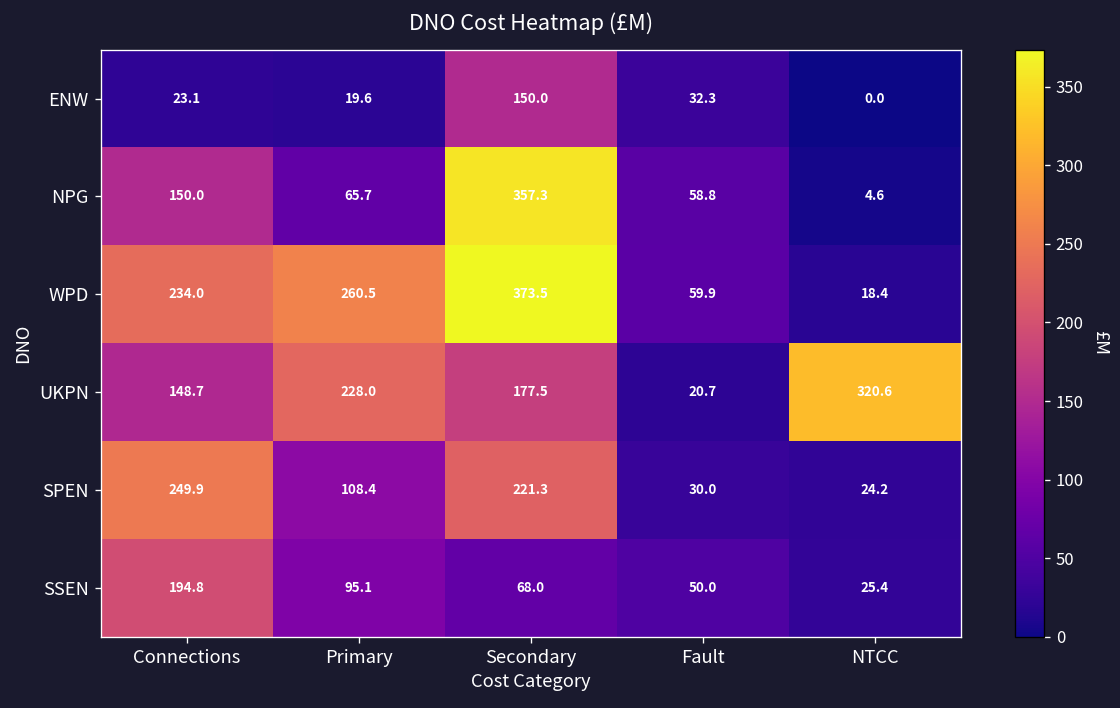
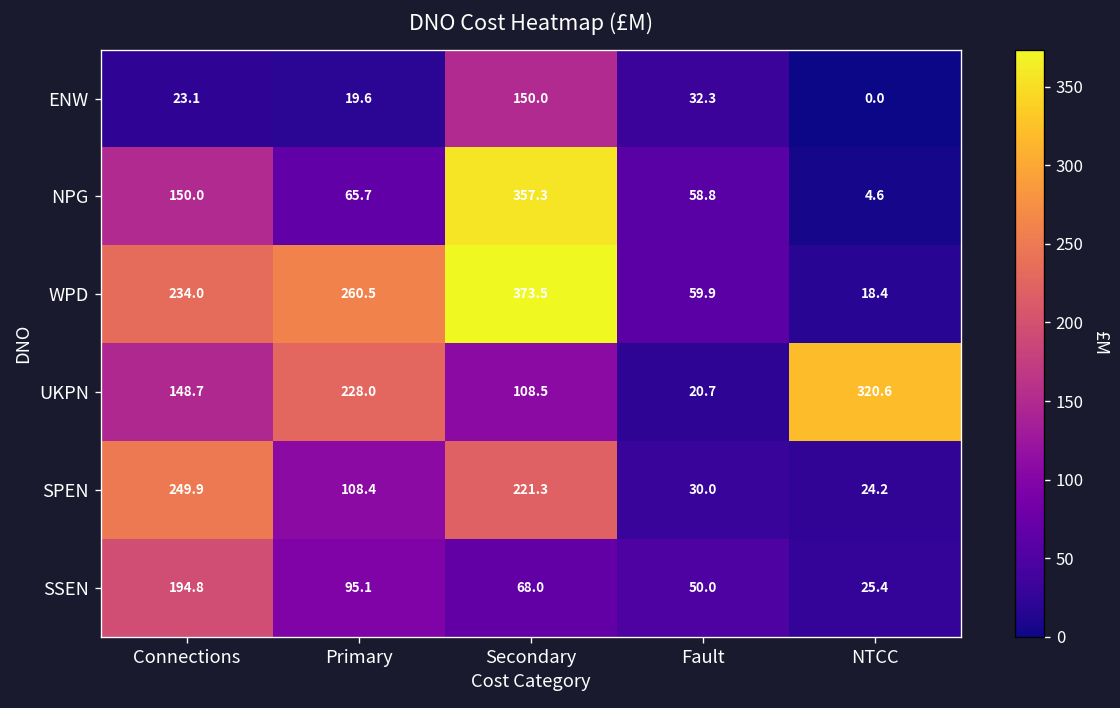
  {
    "ENW": {
      "Connections": 23.1,
      "Primary": 19.6,
      "Secondary": 150.0,
      "Fault": 32.3,
      "NTCC": 0.0
    },
    "NPG": {
      "Connections": 150.0,
      "Primary": 65.7,
      "Secondary": 357.3,
      "Fault": 58.8,
      "NTCC": 4.6
    },
    "WPD": {
      "Connections": 234.0,
      "Primary": 260.5,
      "Secondary": 373.5,
      "Fault": 59.9,
      "NTCC": 18.4
    },
    "UKPN": {
      "Connections": 148.7,
      "Primary": 228.0,
-     "Secondary": 177.5,
+     "Secondary": 108.5,
      "Fault": 20.7,
      "NTCC": 320.6
    },
    "SPEN": {
      "Connections": 249.9,
      "Primary": 108.4,
      "Secondary": 221.3,
      "Fault": 30.0,
      "NTCC": 24.2
    },
    "SSEN": {
      "Connections": 194.8,
      "Primary": 95.1,
      "Secondary": 68.0,
      "Fault": 50.0,
      "NTCC": 25.4
    }
  }
